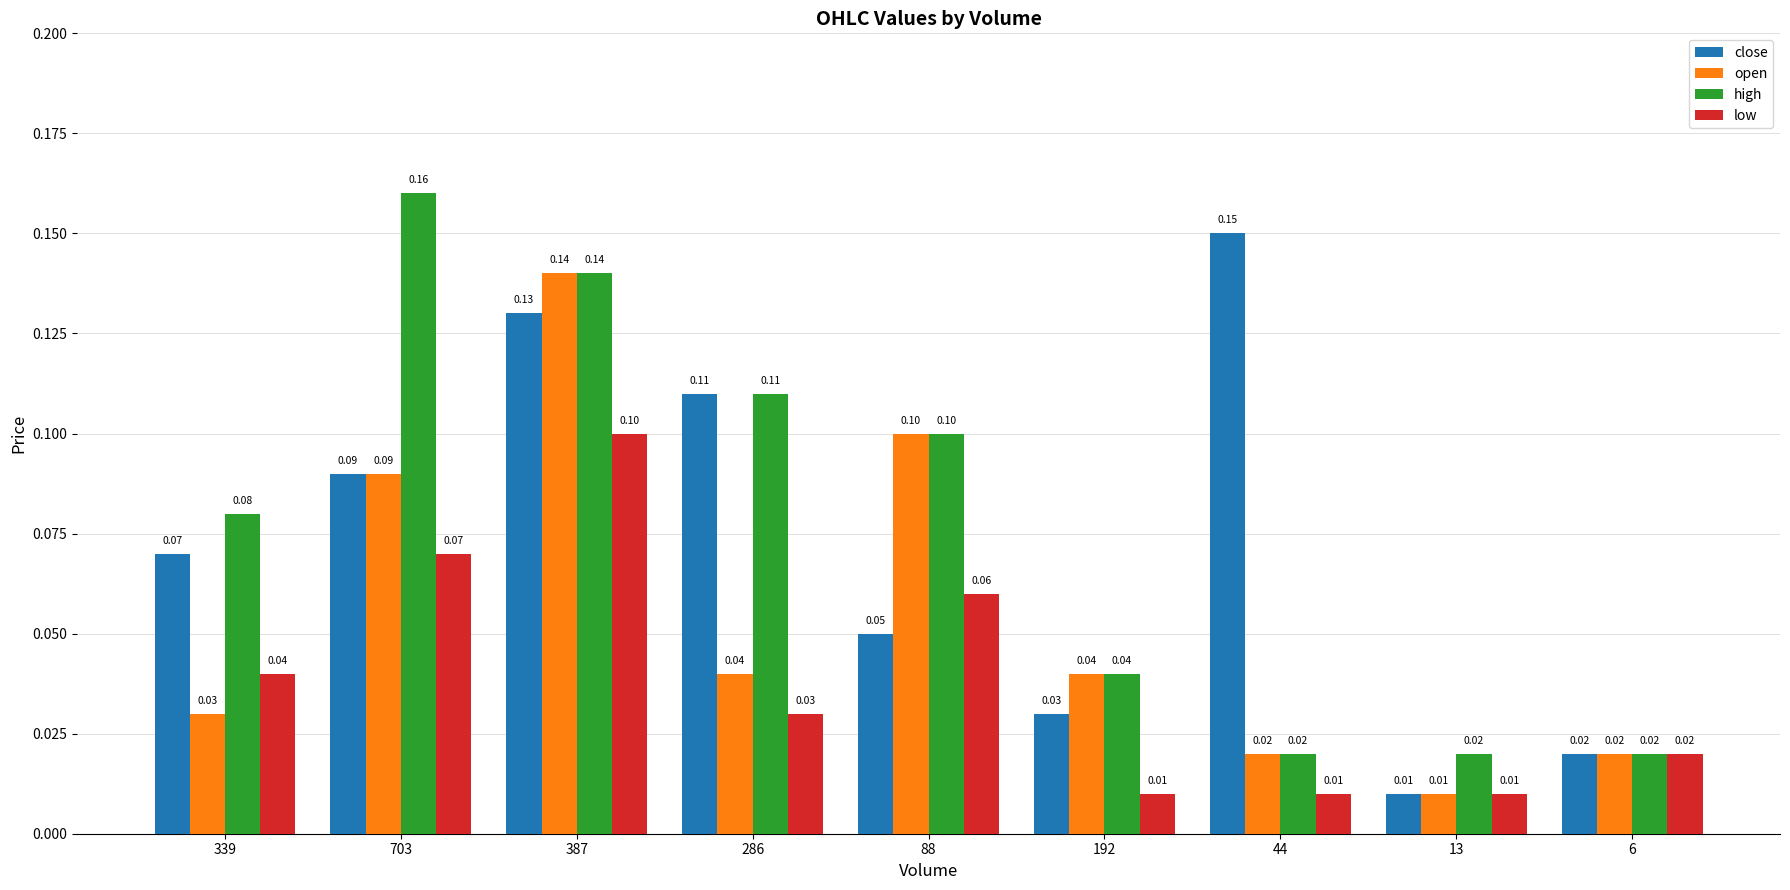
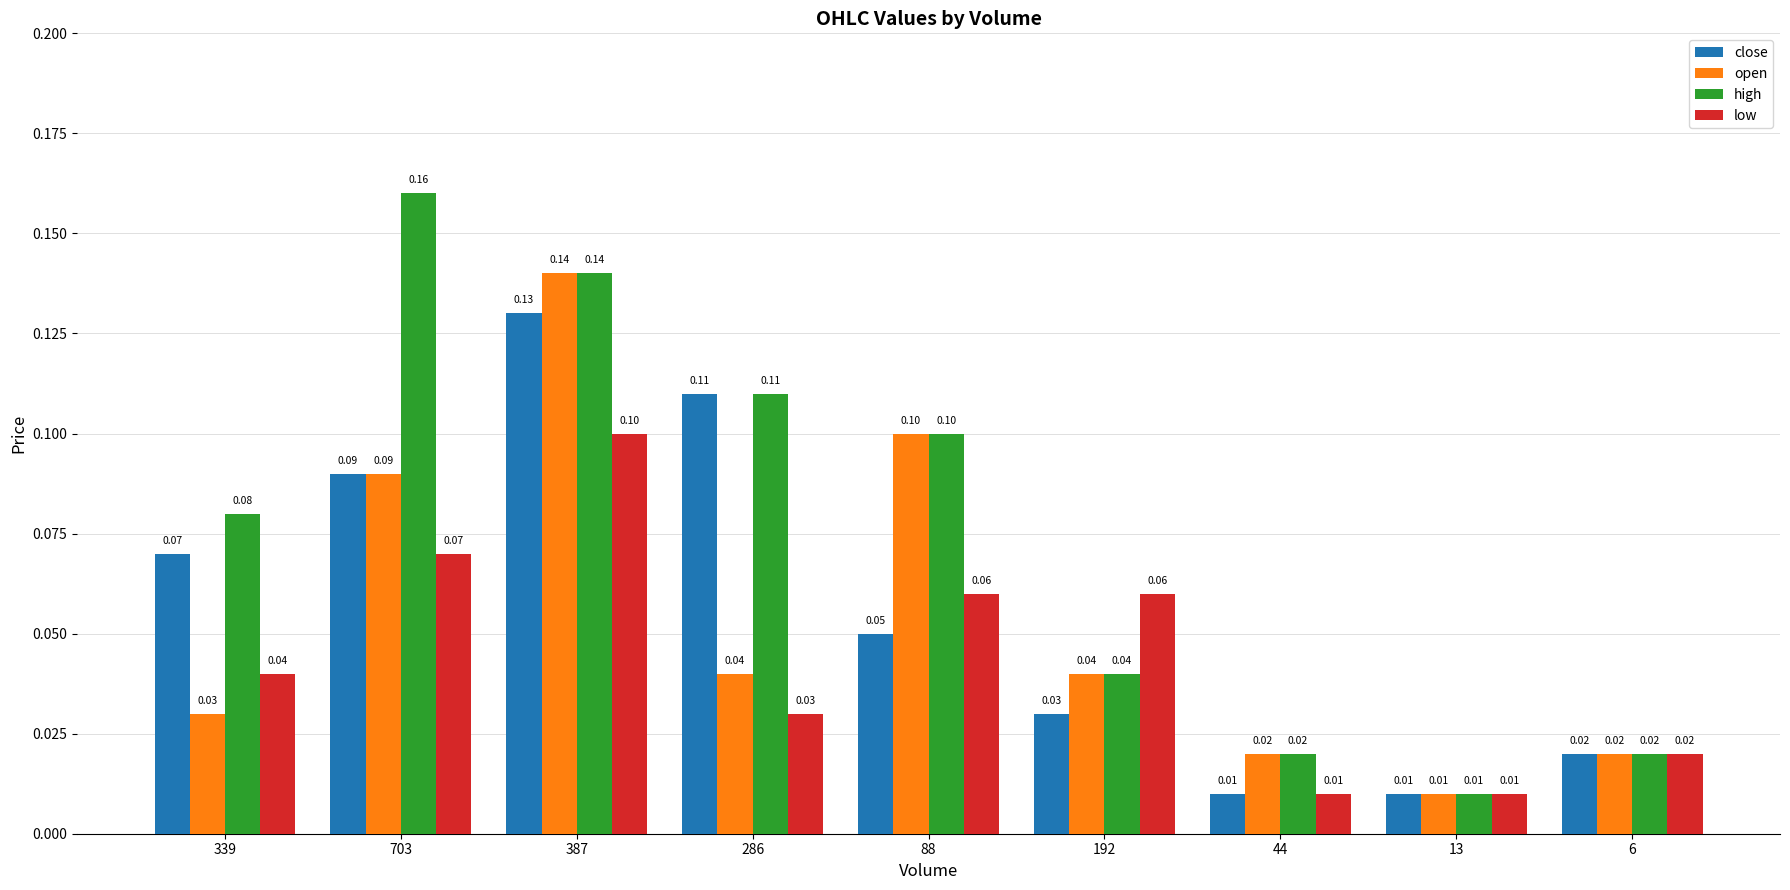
  {
    "close": {
      "339": 0.07,
      "703": 0.09,
      "387": 0.13,
      "286": 0.11,
      "88": 0.05,
      "192": 0.03,
-     "44": 0.15,
+     "44": 0.01,
      "13": 0.01,
      "6": 0.02
    },
    "open": {
      "339": 0.03,
      "703": 0.09,
      "387": 0.14,
      "286": 0.04,
      "88": 0.10,
      "192": 0.04,
      "44": 0.02,
      "13": 0.01,
      "6": 0.02
    },
    "high": {
      "339": 0.08,
      "703": 0.16,
      "387": 0.14,
      "286": 0.11,
      "88": 0.10,
      "192": 0.04,
      "44": 0.02,
-     "13": 0.02,
+     "13": 0.01,
      "6": 0.02
    },
    "low": {
      "339": 0.04,
      "703": 0.07,
      "387": 0.10,
      "286": 0.03,
      "88": 0.06,
-     "192": 0.01,
+     "192": 0.06,
      "44": 0.01,
      "13": 0.01,
      "6": 0.02
    }
  }
